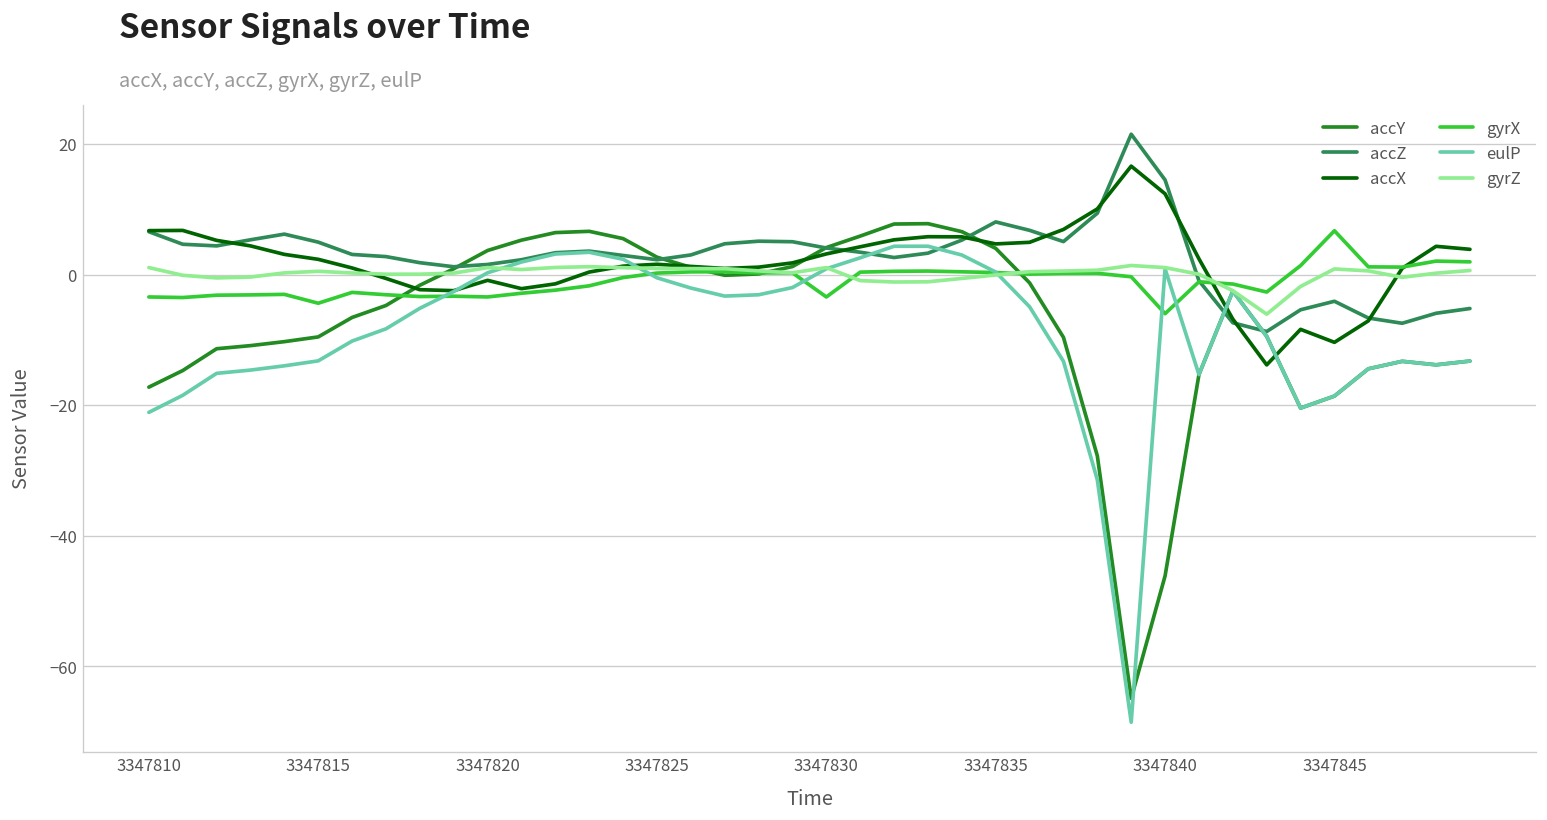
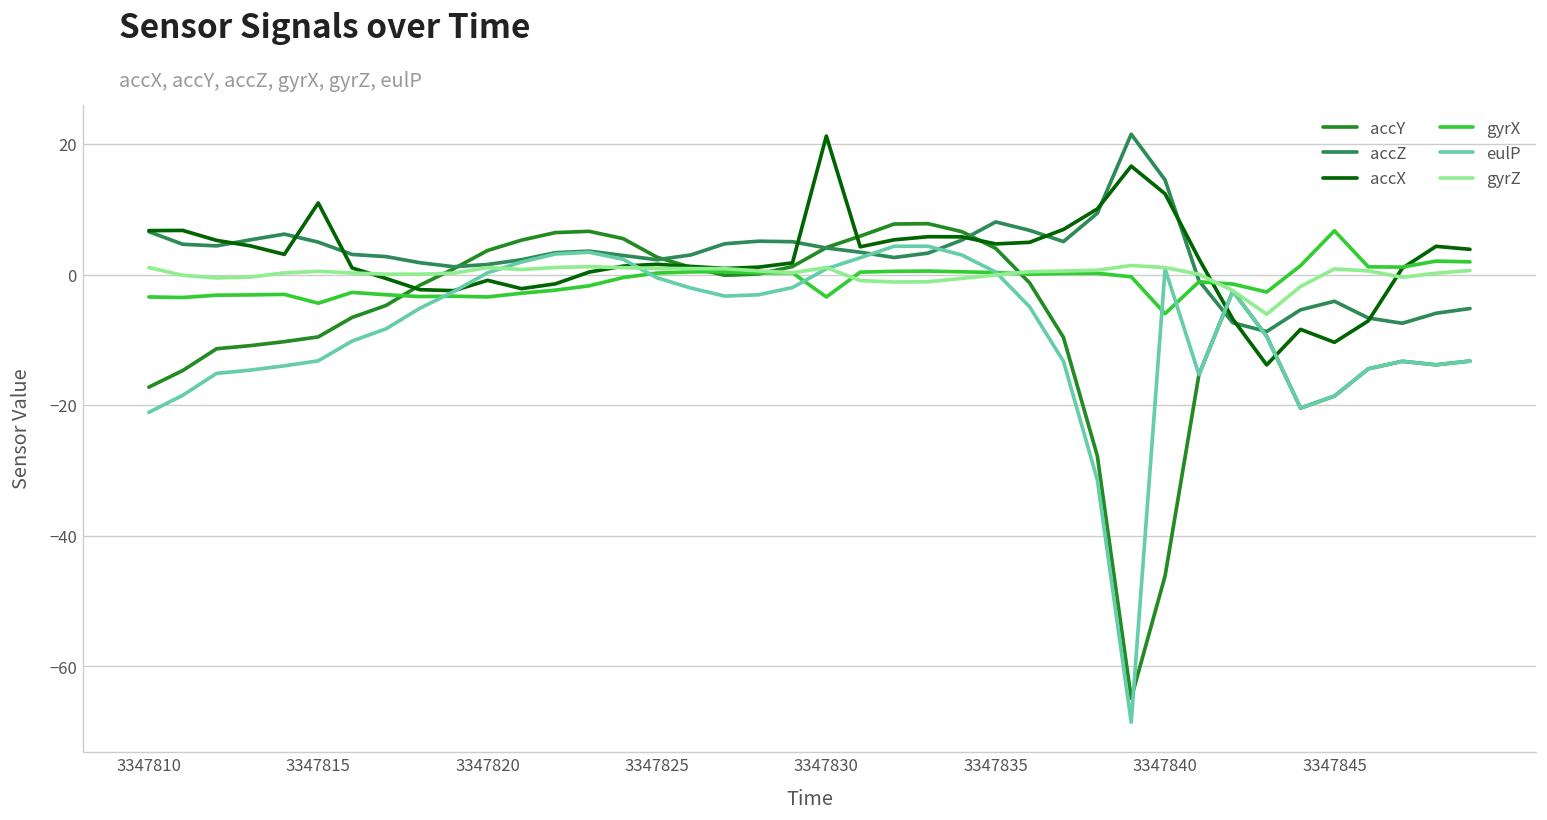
  {
    "accX": {
-     "3347815": 2,
+     "3347815": 11,
      "3347820": -1,
      "3347825": 2,
-     "3347830": 3,
+     "3347830": 21,
      "3347835": 5,
      "3347840": 12,
      "3347845": -10
    },
    "gyrX": {
      "3347810": -3,
      "3347815": -4,
      "3347820": -3,
      "3347825": 0,
      "3347830": -3,
      "3347840": -6,
      "3347845": 7
    }
  }
